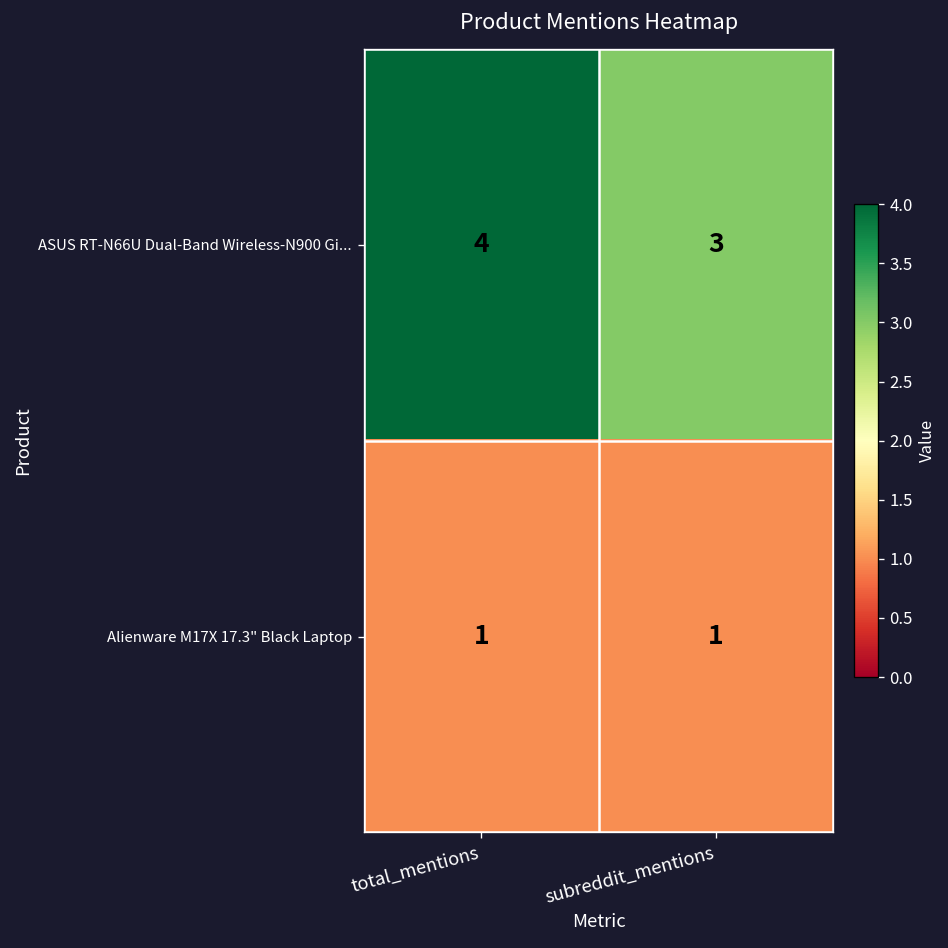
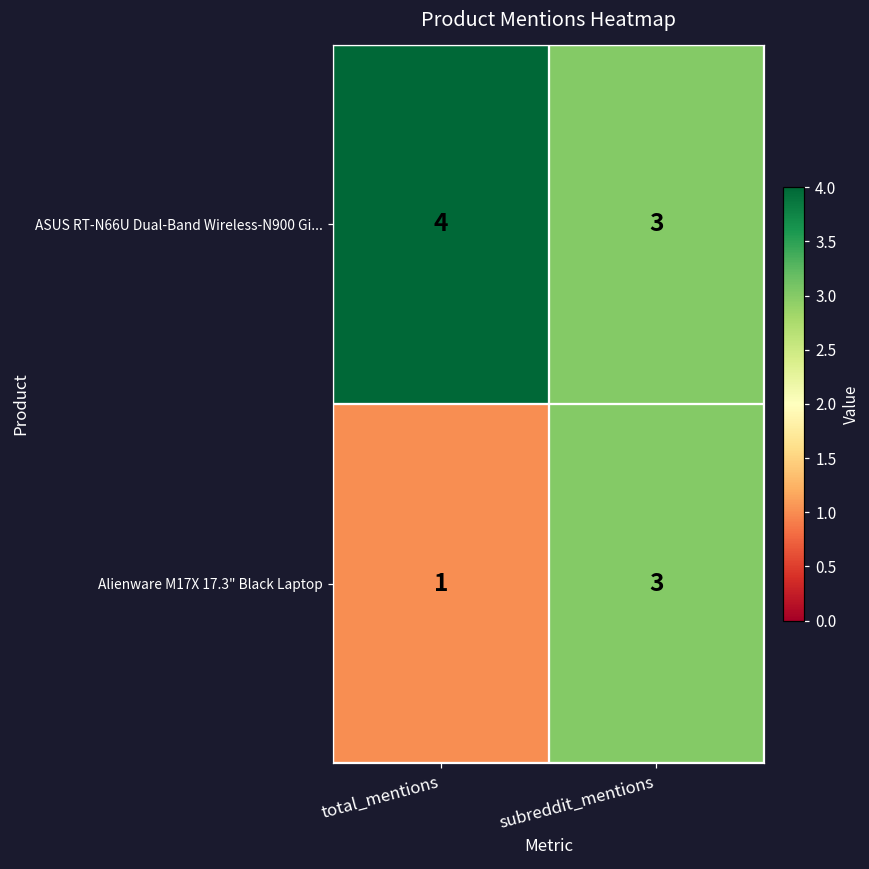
  {
    "ASUS RT-N66U Dual-Band Wireless-N900 Gi...": {
      "total_mentions": 4,
      "subreddit_mentions": 3
    },
    "Alienware M17X 17.3\" Black Laptop": {
      "total_mentions": 1,
-     "subreddit_mentions": 1
+     "subreddit_mentions": 3
    }
  }
